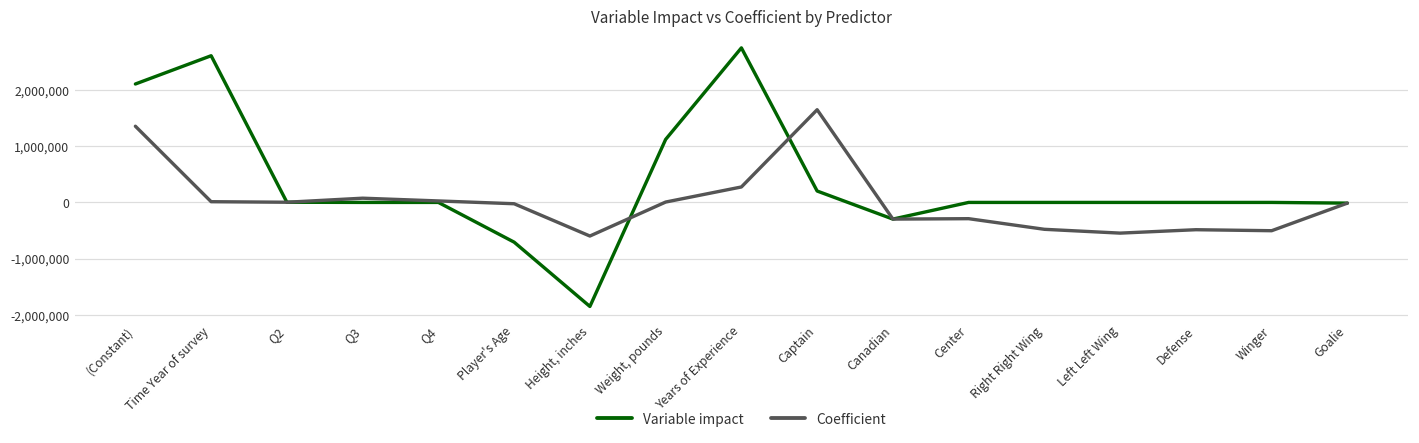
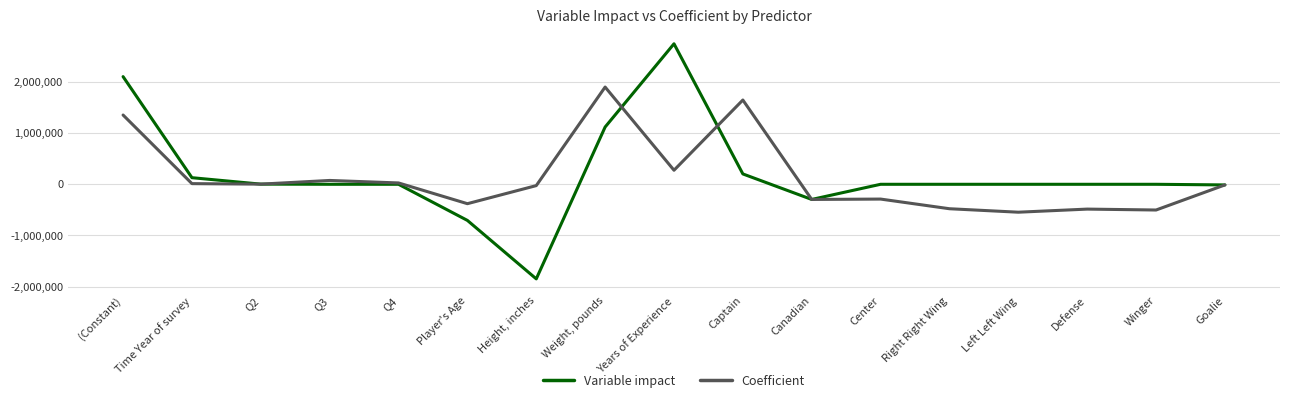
  {
    "Variable impact": {
      "(Constant)": "2,100,000",
-     "Time Year of survey": "2,600,000",
+     "Time Year of survey": "100,000",
      "Q3": "0",
      "Player's Age": "-700,000",
      "Height, inches": "-1,800,000",
      "Weight, pounds": "1,100,000",
      "Years of Experience": "2,700,000",
      "Captain": "200,000",
      "Center": "0",
      "Right Right Wing": "0",
      "Left Left Wing": "0",
      "Defense": "0",
      "Winger": "0"
    },
    "Coefficient": {
      "(Constant)": "1,400,000",
      "Time Year of survey": "0",
      "Q3": "100,000",
-     "Player's Age": "0",
-     "Height, inches": "-600,000",
-     "Weight, pounds": "0",
+     "Player's Age": "-400,000",
+     "Height, inches": "0",
+     "Weight, pounds": "1,900,000",
      "Years of Experience": "300,000",
      "Captain": "1,600,000",
      "Center": "-300,000",
      "Right Right Wing": "-500,000",
      "Left Left Wing": "-500,000",
      "Defense": "-500,000",
      "Winger": "-500,000"
    }
  }
